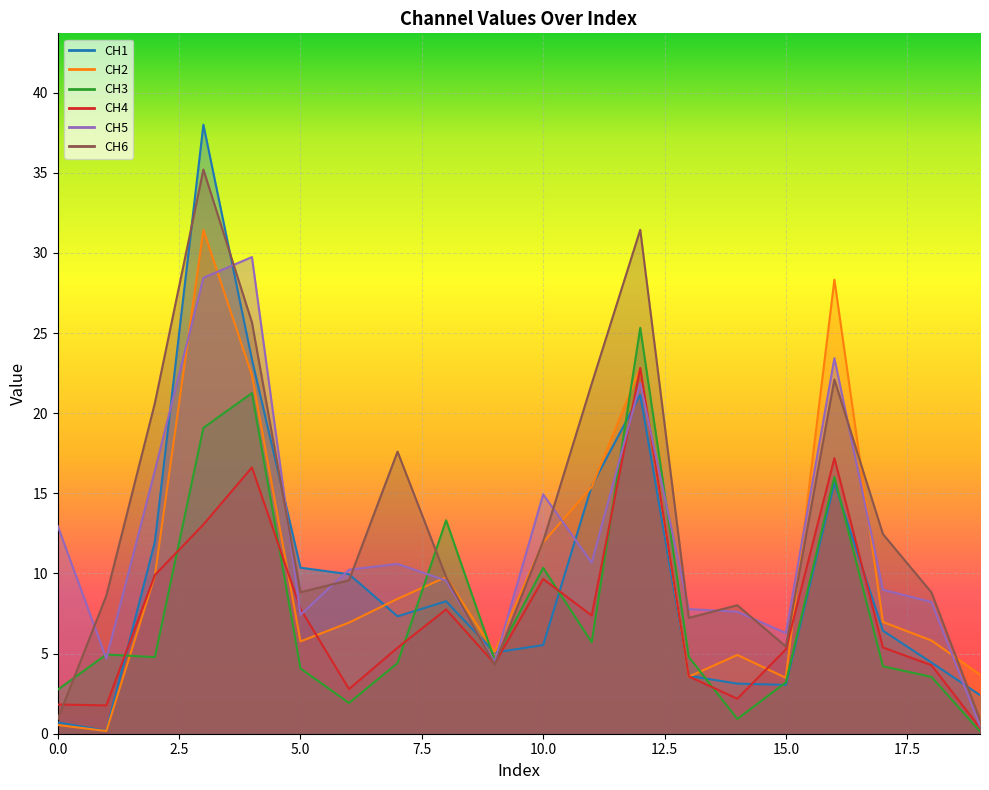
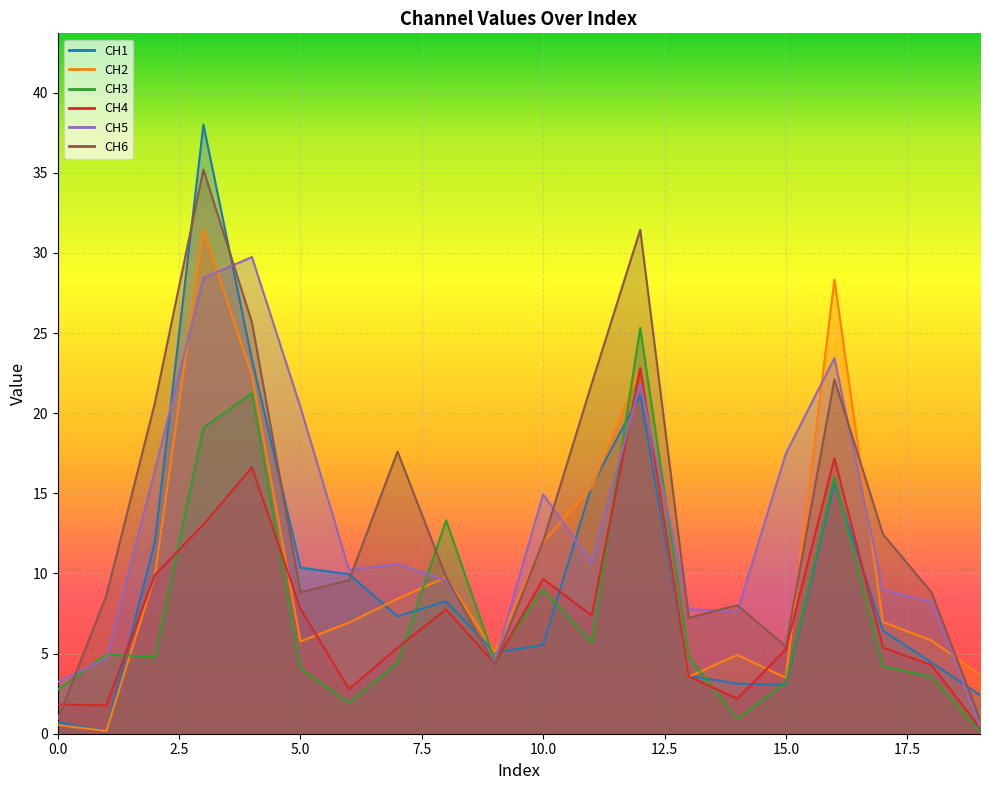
  {
    "CH1": {
      "0.0": 0.7,
      "5.0": 10.4,
      "10.0": 5.5,
      "15.0": 3.0
    },
    "CH3": {
      "0.0": 2.7,
      "5.0": 4.1,
-     "10.0": 10.4,
+     "10.0": 9.0,
      "15.0": 3.2
    },
    "CH5": {
-     "0.0": 13.0,
-     "5.0": 7.4,
+     "0.0": 3.2,
+     "5.0": 20.4,
      "10.0": 14.9,
-     "15.0": 6.3
+     "15.0": 17.5
    }
  }
